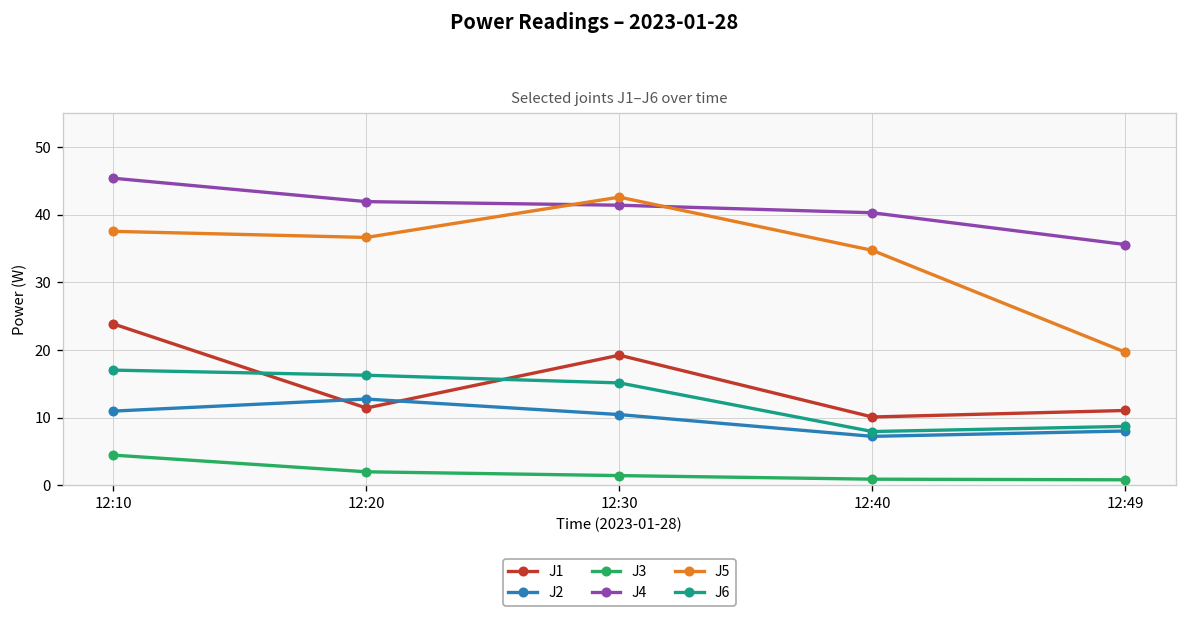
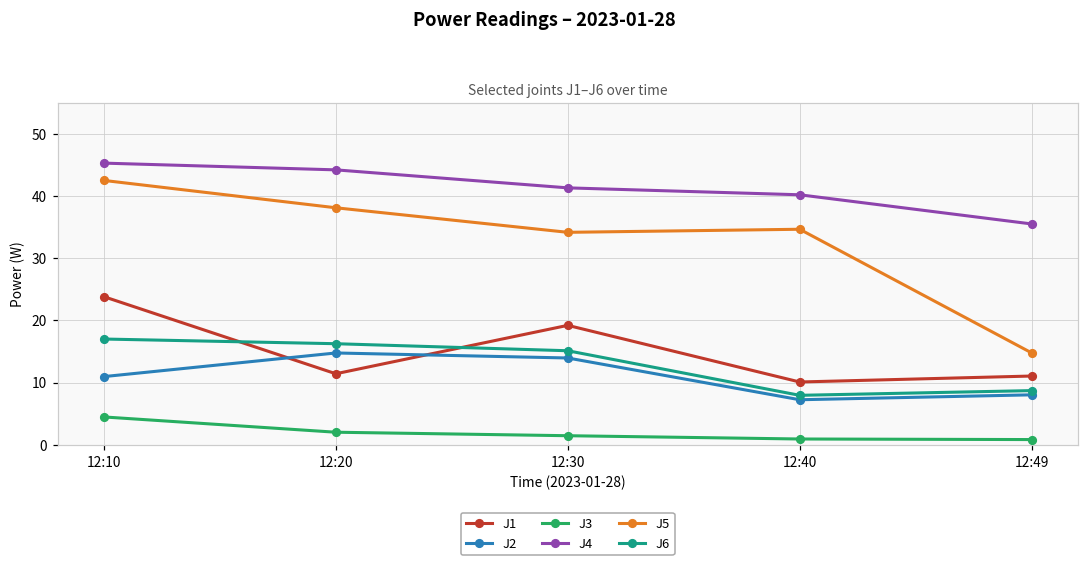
  {
    "J1": {
      "12:10": 24,
      "12:20": 11,
      "12:30": 19,
      "12:40": 10,
      "12:49": 11
    },
    "J2": {
      "12:10": 11,
-     "12:20": 13,
-     "12:30": 10,
+     "12:20": 15,
+     "12:30": 14,
      "12:40": 7,
      "12:49": 8
    },
    "J4": {
      "12:10": 45,
-     "12:20": 42,
+     "12:20": 44,
      "12:30": 41,
      "12:40": 40,
      "12:49": 36
    },
    "J5": {
-     "12:10": 38,
-     "12:20": 37,
-     "12:30": 43,
+     "12:10": 43,
+     "12:20": 38,
+     "12:30": 34,
      "12:40": 35,
-     "12:49": 20
+     "12:49": 15
    }
  }
